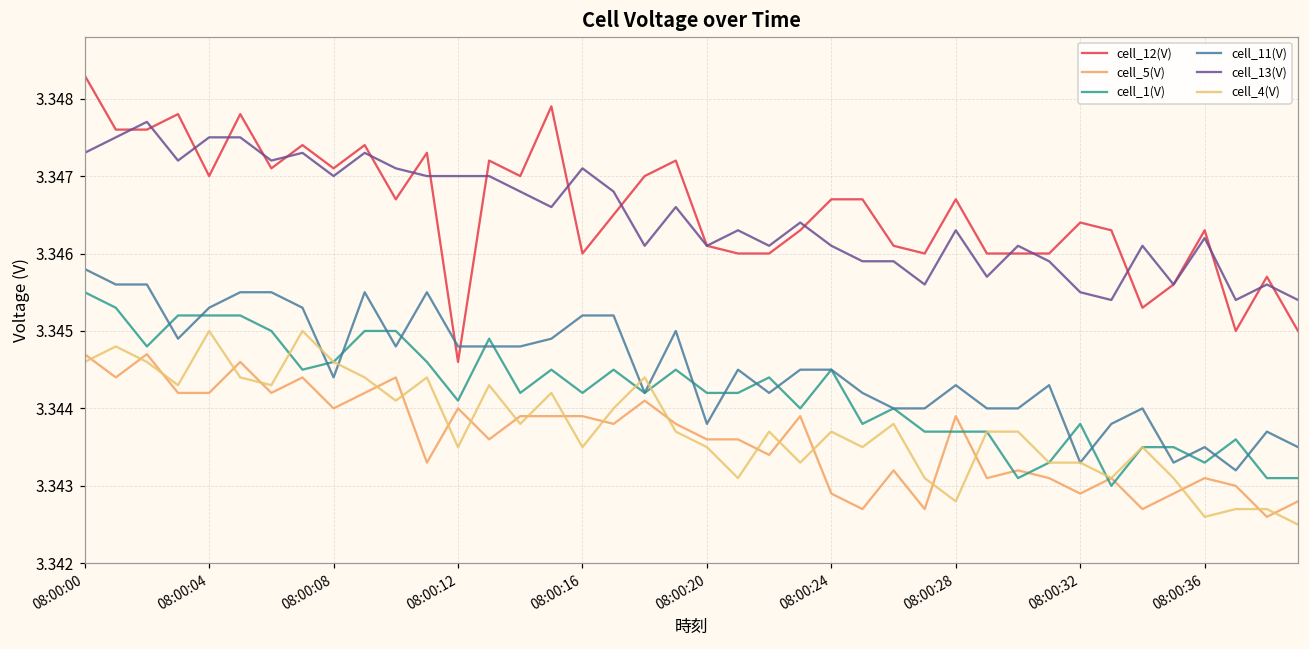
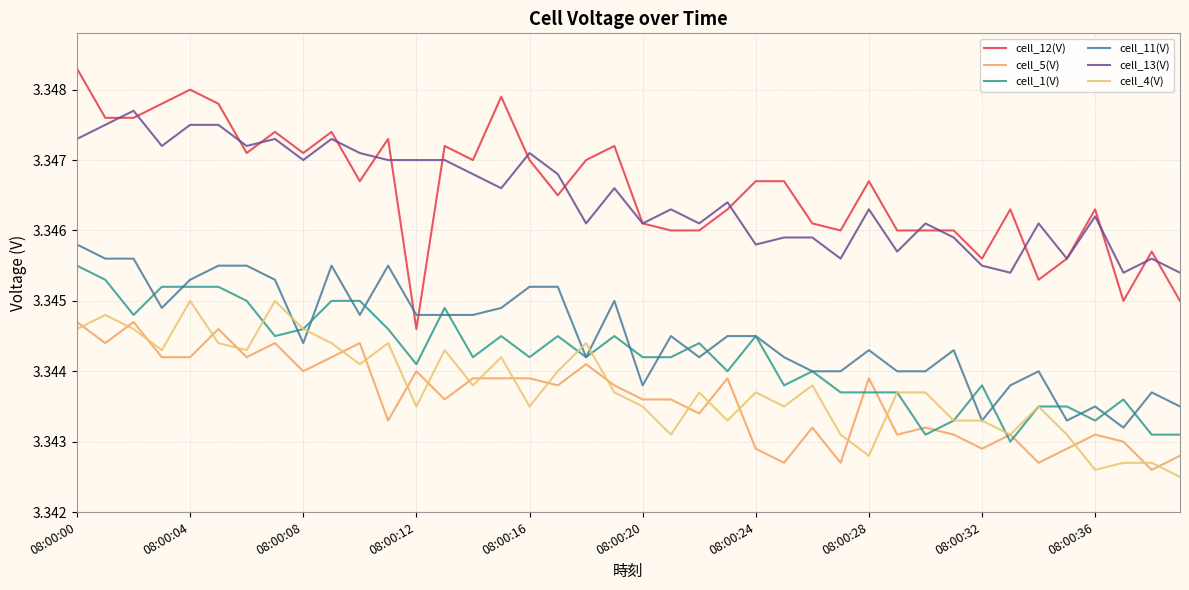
  {
    "cell_12(V)": {
      "08:00:00": 3.3483,
-     "08:00:04": 3.347,
+     "08:00:04": 3.348,
      "08:00:08": 3.3471,
      "08:00:12": 3.3446,
-     "08:00:16": 3.346,
+     "08:00:16": 3.347,
      "08:00:24": 3.3467,
      "08:00:28": 3.3467,
-     "08:00:32": 3.3464,
+     "08:00:32": 3.3456,
      "08:00:36": 3.3463
    },
    "cell_13(V)": {
      "08:00:00": 3.3473,
      "08:00:04": 3.3475,
      "08:00:08": 3.3470,
      "08:00:12": 3.3470,
      "08:00:16": 3.3471,
-     "08:00:24": 3.3461,
+     "08:00:24": 3.3458,
      "08:00:28": 3.3463,
      "08:00:32": 3.3455,
      "08:00:36": 3.3462
    }
  }
